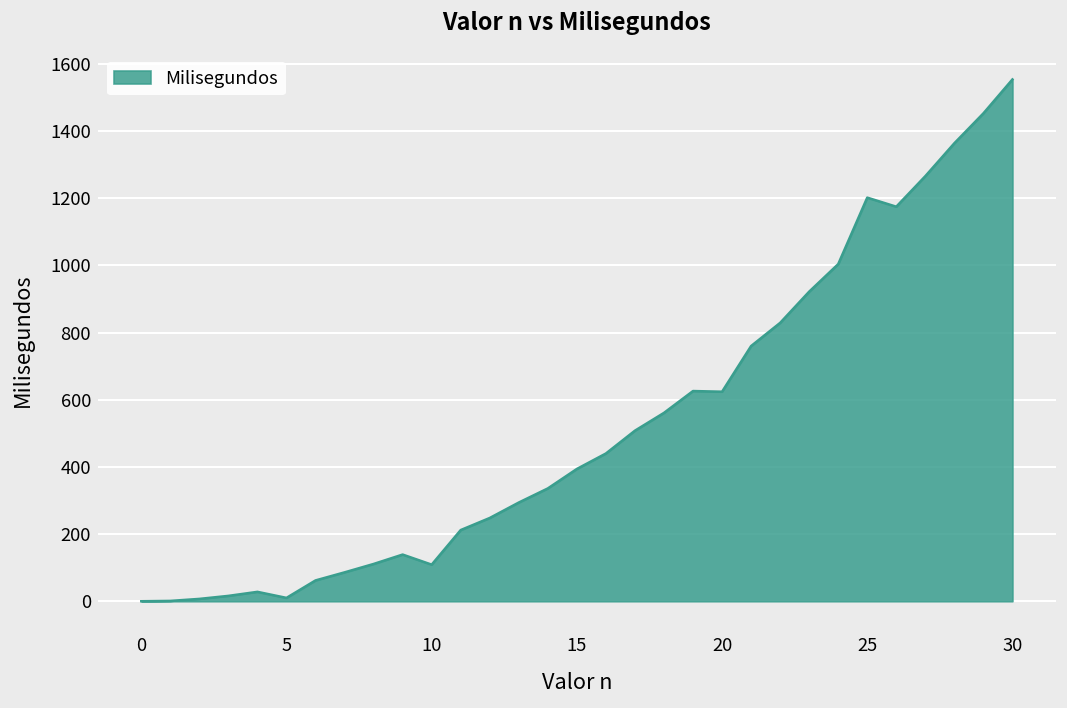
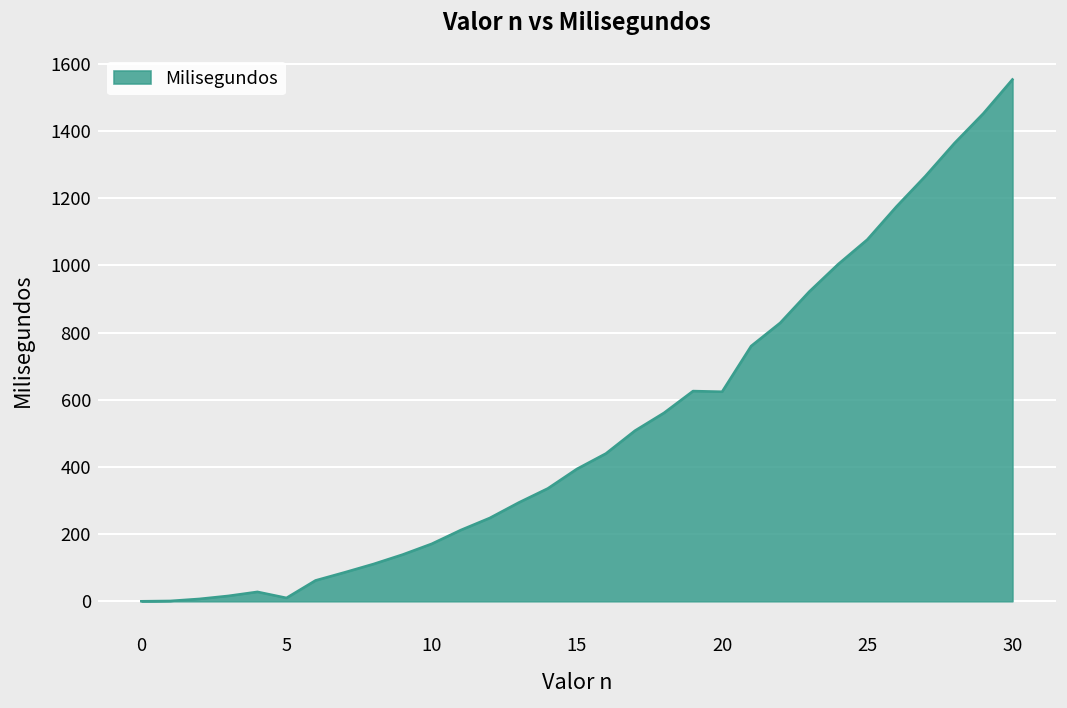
  {
    "0": 0,
    "5": 10,
-   "10": 110,
+   "10": 170,
    "15": 390,
    "20": 620,
-   "25": 1200,
+   "25": 1080,
    "30": 1550
  }
